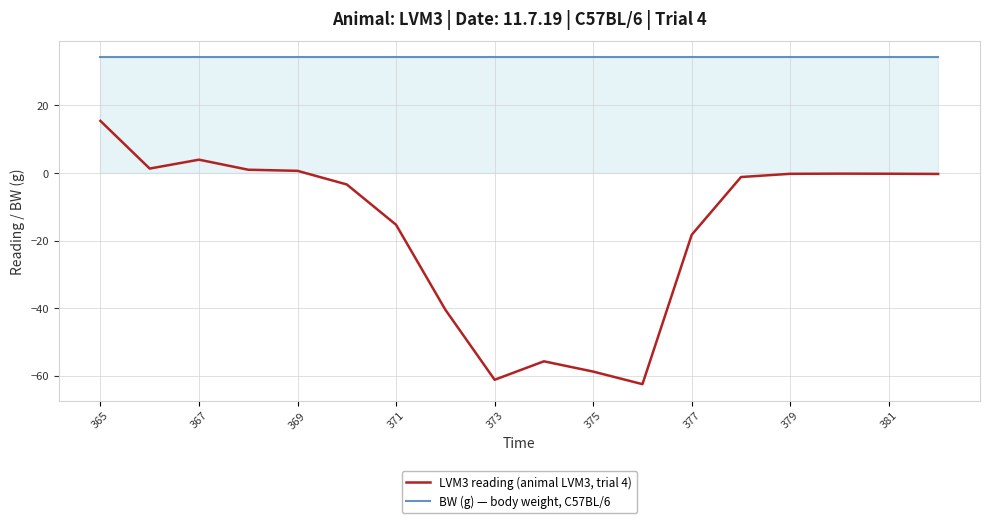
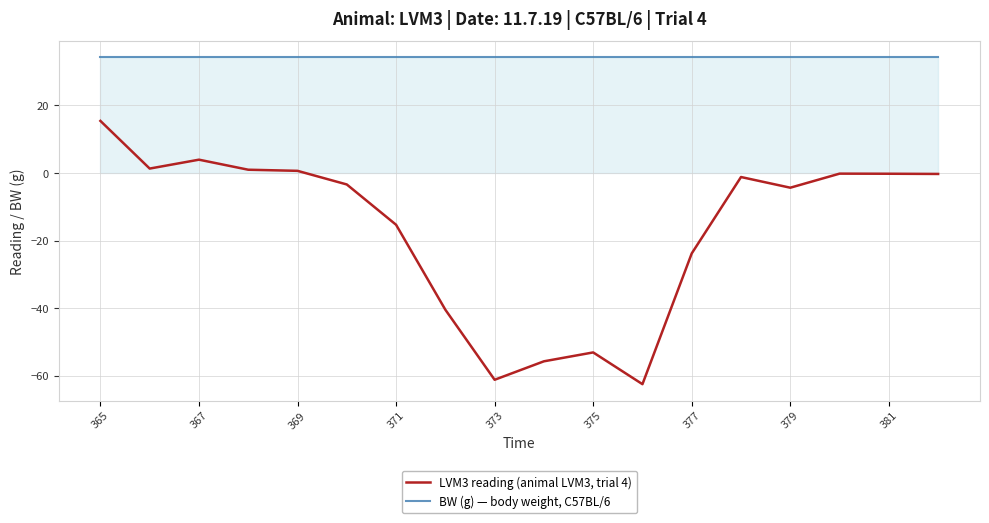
  {
    "LVM3 reading (animal LVM3, trial 4)": {
      "365": 15,
      "367": 4,
      "369": 1,
      "371": -15,
      "373": -61,
-     "375": -59,
-     "377": -18,
-     "379": 0,
+     "375": -53,
+     "377": -24,
+     "379": -4,
      "381": 0
    },
    "BW (g) — body weight, C57BL/6": {
      "365": 34,
      "367": 34,
      "369": 34,
      "371": 34,
      "373": 34,
      "375": 34,
      "377": 34,
      "379": 34,
      "381": 34
    }
  }
